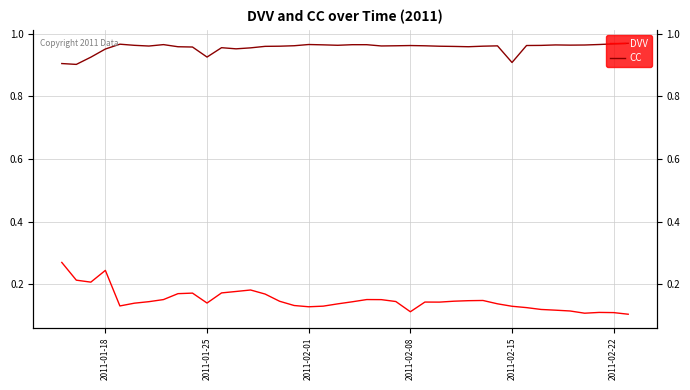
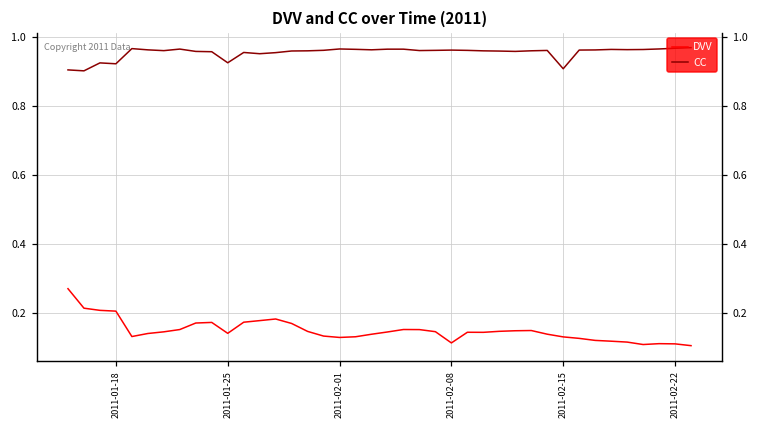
  {
    "DVV": {
-     "2011-01-18": 0.24,
+     "2011-01-18": 0.20,
      "2011-01-25": 0.14,
      "2011-02-01": 0.13,
      "2011-02-08": 0.11,
      "2011-02-15": 0.13,
      "2011-02-22": 0.11
    },
    "CC": {
-     "2011-01-18": 0.95,
+     "2011-01-18": 0.92,
      "2011-01-25": 0.93,
      "2011-02-01": 0.97,
      "2011-02-08": 0.96,
      "2011-02-15": 0.91
    }
  }
